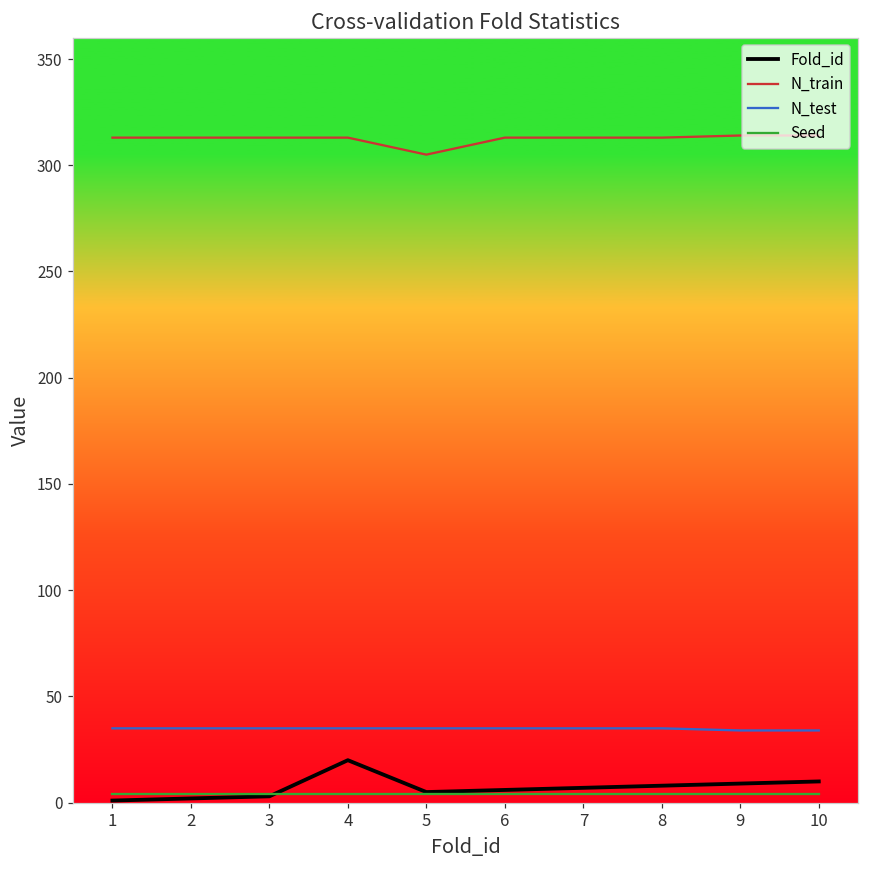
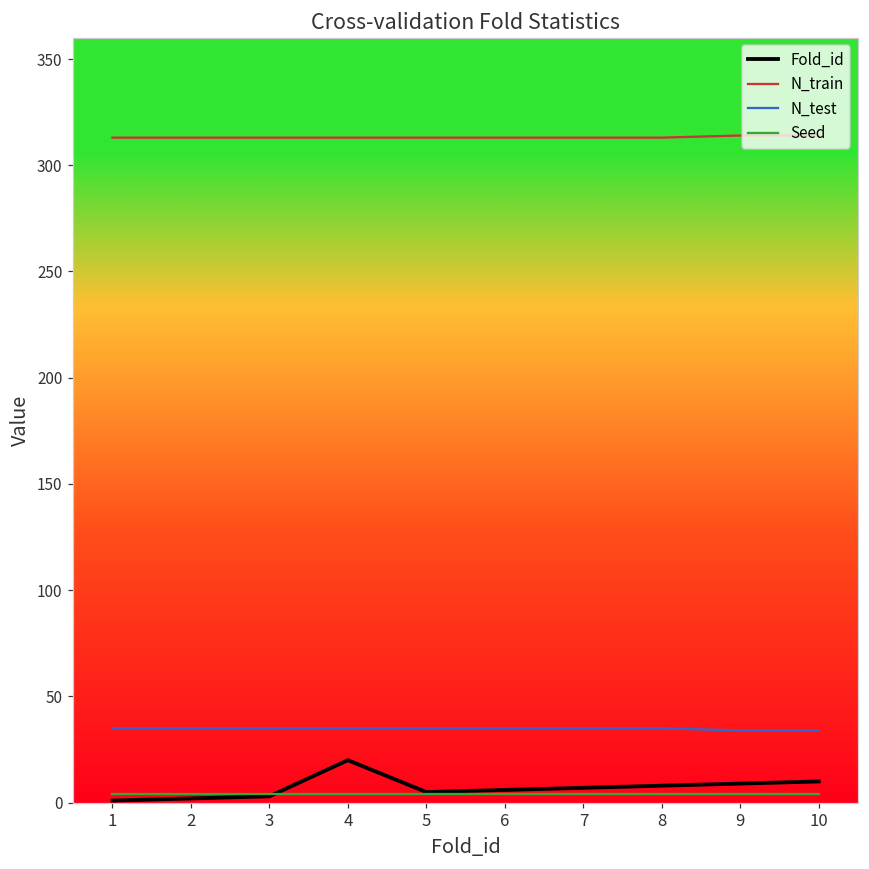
  {
    "Fold_id": {
      "1": 1,
      "2": 2,
      "4": 20,
      "6": 6,
      "7": 7,
      "8": 8,
      "9": 9,
      "10": 10
    },
    "N_train": {
      "1": 313,
      "2": 313,
      "3": 313,
      "4": 313,
-     "5": 305,
+     "5": 313,
      "6": 313,
      "7": 313,
      "8": 313,
      "9": 314
    },
    "N_test": {
      "1": 35,
      "2": 35,
      "3": 35,
      "4": 35,
      "5": 35,
      "6": 35,
      "7": 35,
      "8": 35,
      "9": 34,
      "10": 34
    },
    "Seed": {
      "1": 4,
      "2": 4,
      "4": 4,
      "6": 4,
      "7": 4,
      "8": 4,
      "9": 4,
      "10": 4
    }
  }
